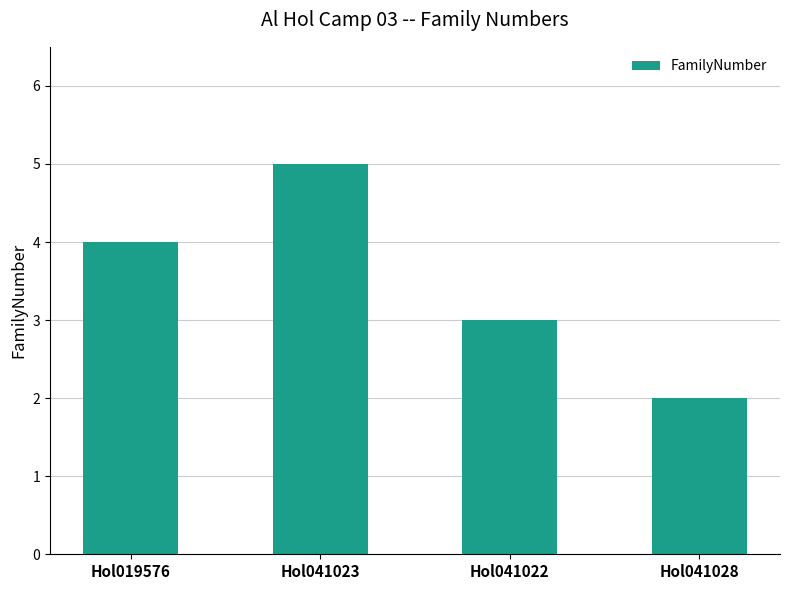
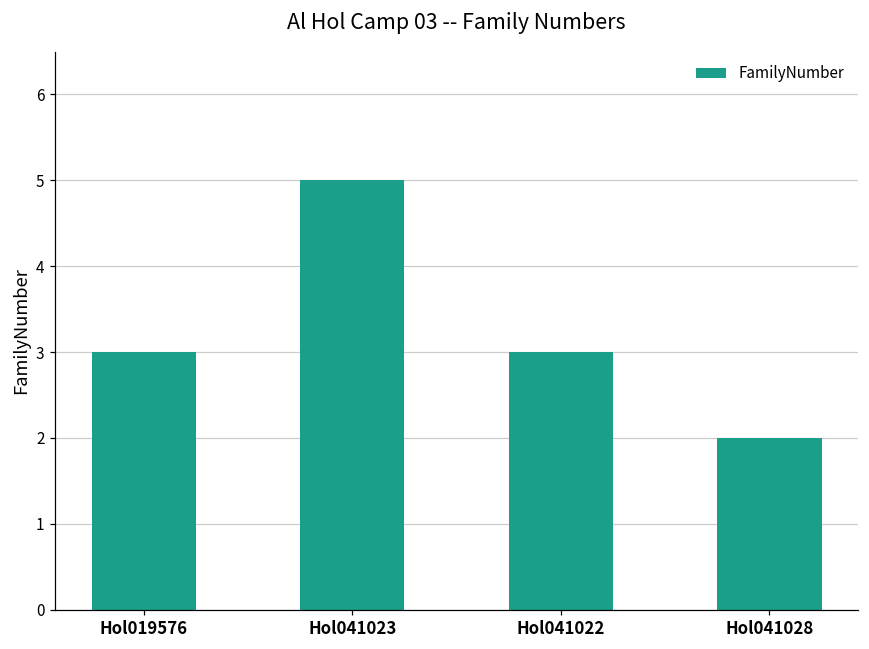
  {
-   "Hol019576": 4,
+   "Hol019576": 3,
    "Hol041023": 5,
    "Hol041022": 3,
    "Hol041028": 2
  }
